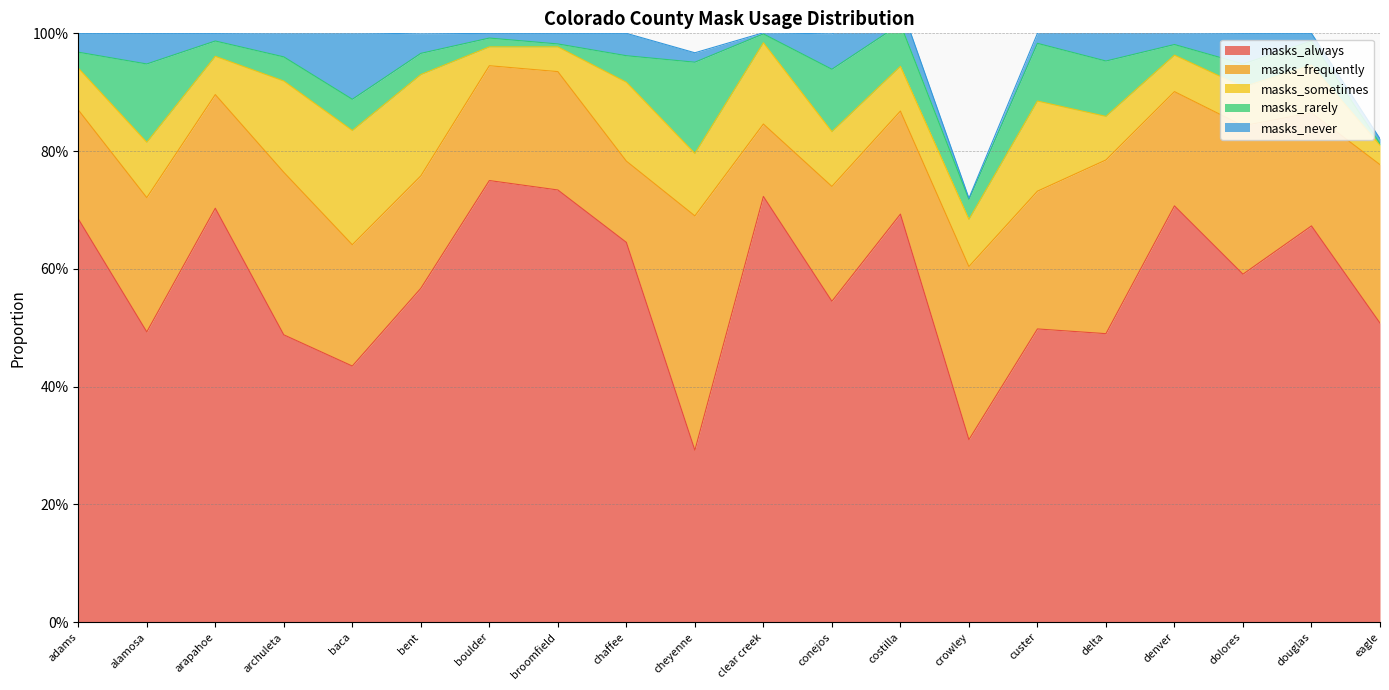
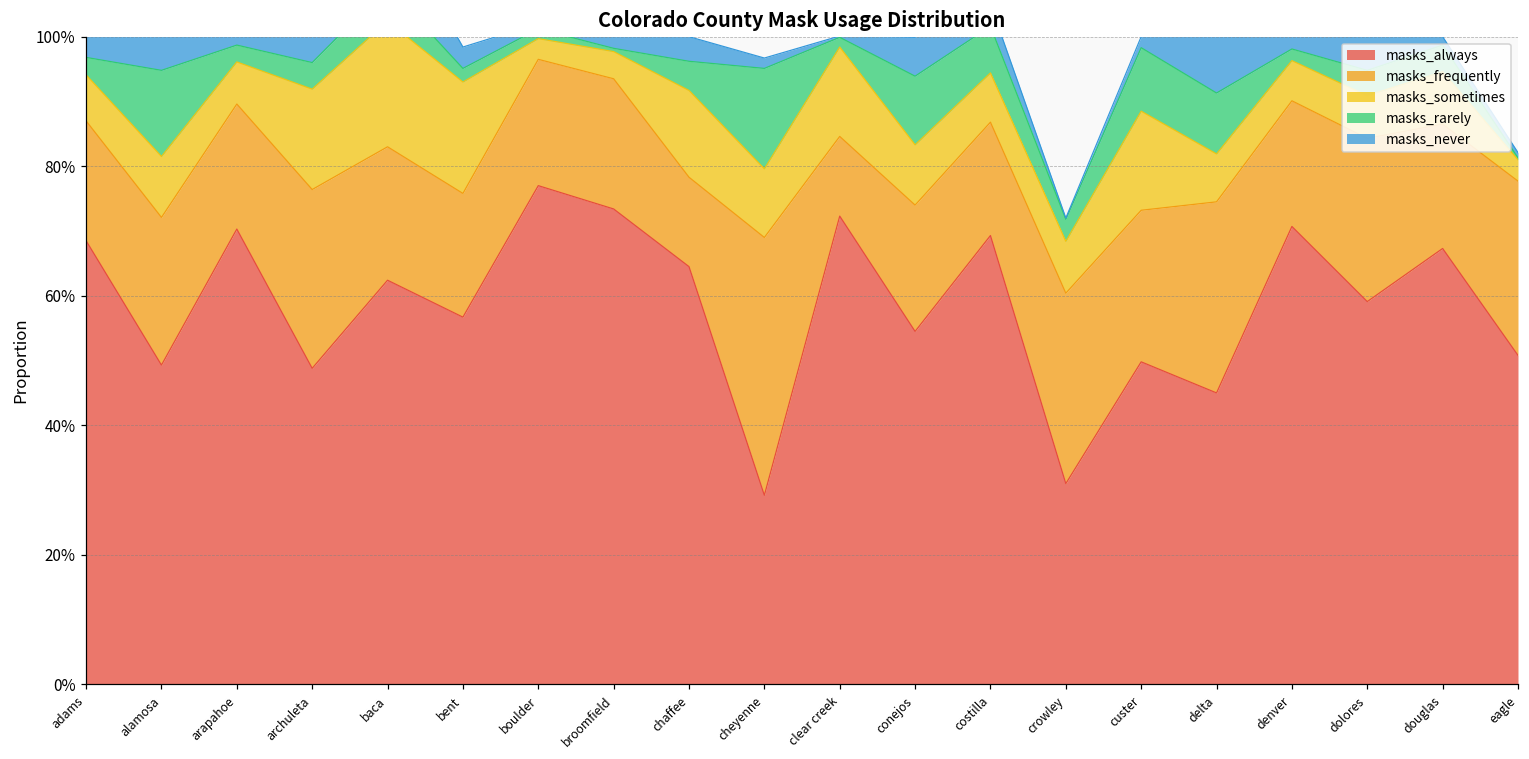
  {
    "masks_always": {
      "adams": "69%",
      "alamosa": "49%",
      "arapahoe": "70%",
      "archuleta": "49%",
-     "baca": "44%",
+     "baca": "62%",
      "bent": "57%",
-     "boulder": "75%",
+     "boulder": "77%",
      "broomfield": "73%",
      "chaffee": "65%",
      "cheyenne": "29%",
      "clear creek": "72%",
      "conejos": "55%",
      "costilla": "69%",
      "crowley": "31%",
      "custer": "50%",
-     "delta": "49%",
+     "delta": "45%",
      "denver": "71%",
      "dolores": "59%",
      "douglas": "67%",
      "eagle": "51%"
    },
    "masks_rarely": {
      "adams": "3%",
      "alamosa": "13%",
      "arapahoe": "3%",
      "archuleta": "4%",
-     "bent": "4%",
+     "bent": "2%",
      "broomfield": "1%",
      "chaffee": "5%",
      "cheyenne": "16%",
      "conejos": "11%",
      "custer": "10%",
      "delta": "9%",
      "denver": "2%"
    },
    "masks_never": {
      "adams": "3%",
      "alamosa": "5%",
      "arapahoe": "1%",
      "archuleta": "4%",
      "bent": "3%",
      "broomfield": "2%",
      "chaffee": "4%",
      "cheyenne": "2%",
      "conejos": "6%",
      "custer": "2%",
      "denver": "2%",
      "dolores": "5%",
      "douglas": "1%",
      "eagle": "1%"
    }
  }
